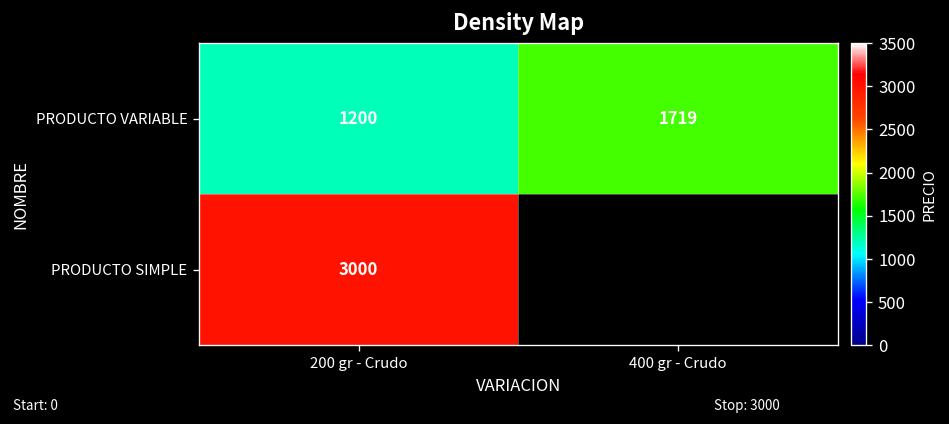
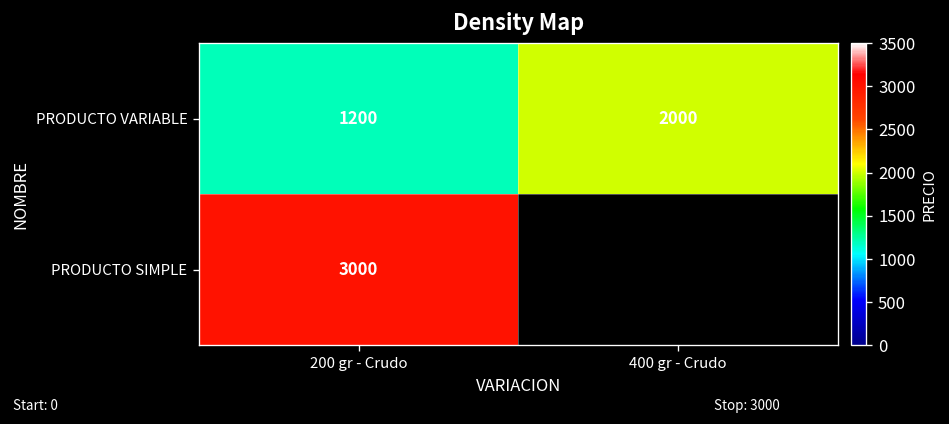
  {
    "PRODUCTO VARIABLE": {
      "200 gr - Crudo": 1200,
-     "400 gr - Crudo": 1719
+     "400 gr - Crudo": 2000
    },
    "PRODUCTO SIMPLE": {
      "200 gr - Crudo": 3000
    }
  }
